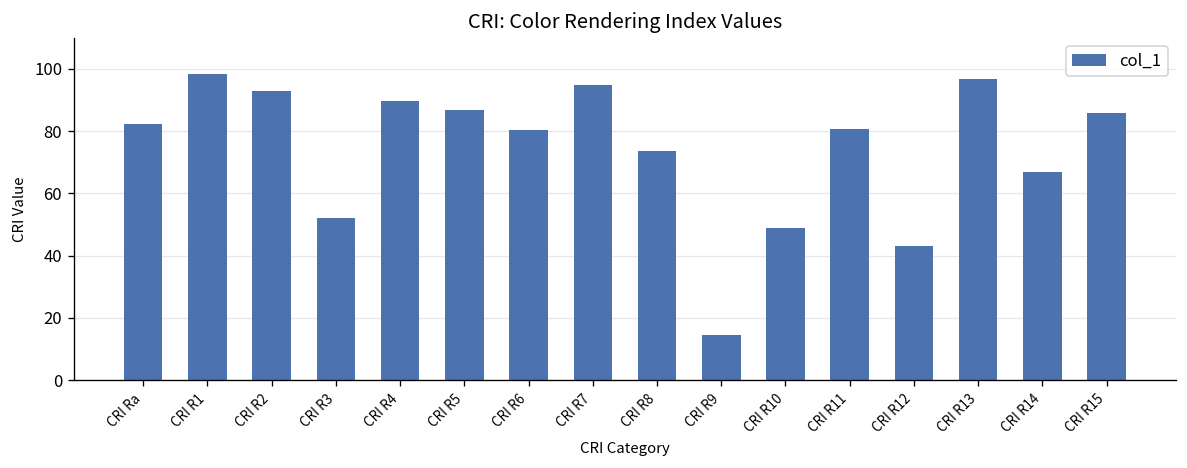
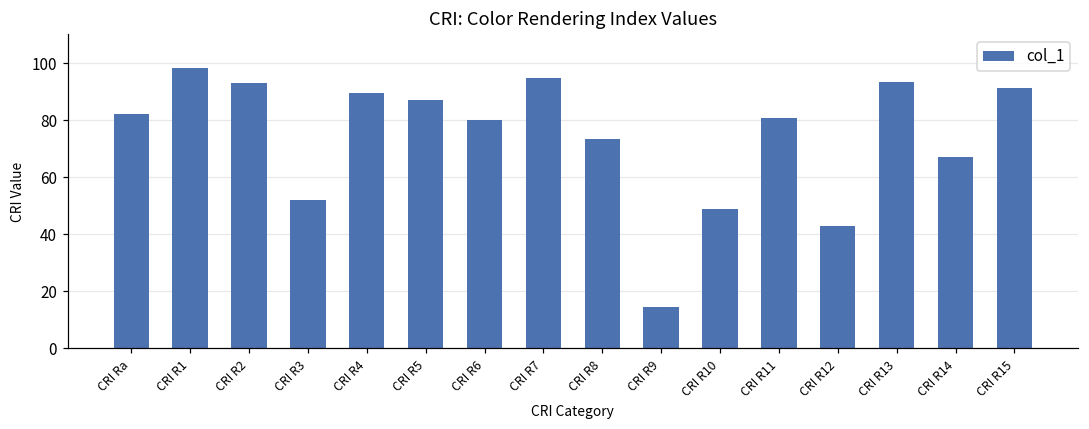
  {
    "CRI Ra": 82,
    "CRI R1": 98,
    "CRI R2": 93,
    "CRI R3": 52,
    "CRI R4": 90,
    "CRI R5": 87,
    "CRI R6": 80,
    "CRI R7": 95,
    "CRI R8": 74,
    "CRI R9": 14,
    "CRI R10": 49,
    "CRI R11": 81,
    "CRI R12": 43,
-   "CRI R13": 97,
+   "CRI R13": 93,
    "CRI R14": 67,
-   "CRI R15": 86
+   "CRI R15": 91
  }
